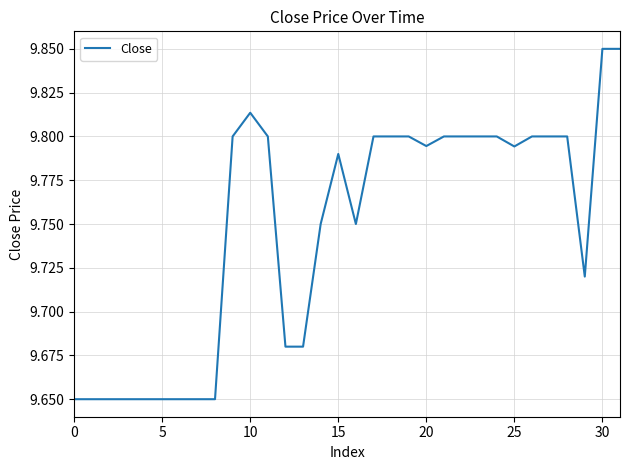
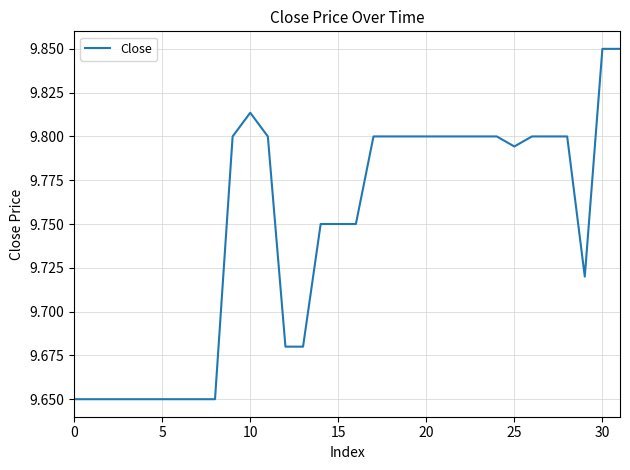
  {
    "0": 9.650,
    "5": 9.650,
    "10": 9.814,
-   "15": 9.79,
-   "20": 9.795,
+   "15": 9.75,
+   "20": 9.800,
    "25": 9.794,
    "30": 9.850
  }
